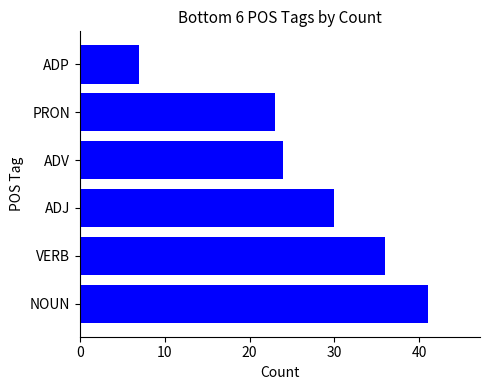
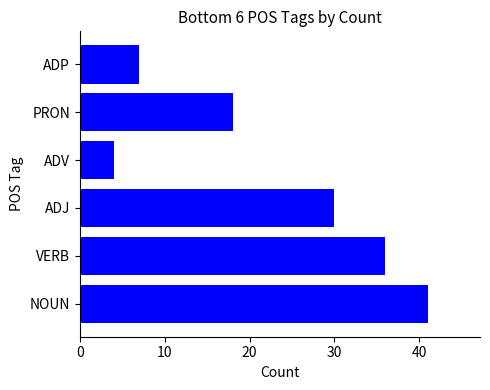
  {
    "ADP": 7,
-   "PRON": 23,
-   "ADV": 24,
+   "PRON": 18,
+   "ADV": 4,
    "ADJ": 30,
    "VERB": 36,
    "NOUN": 41
  }
